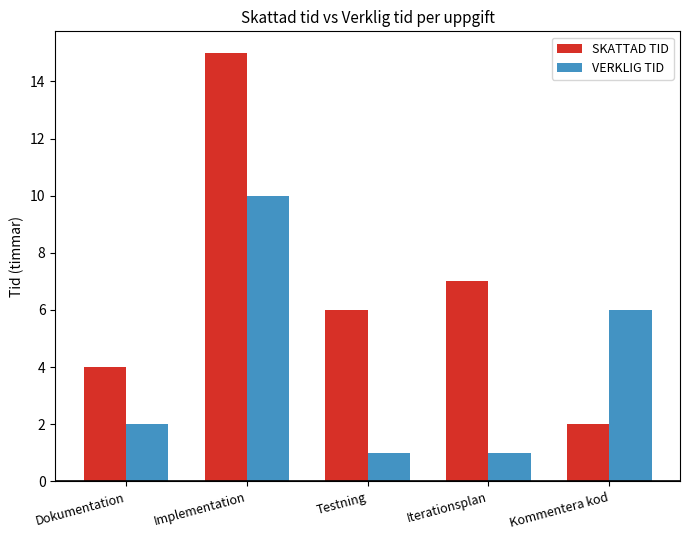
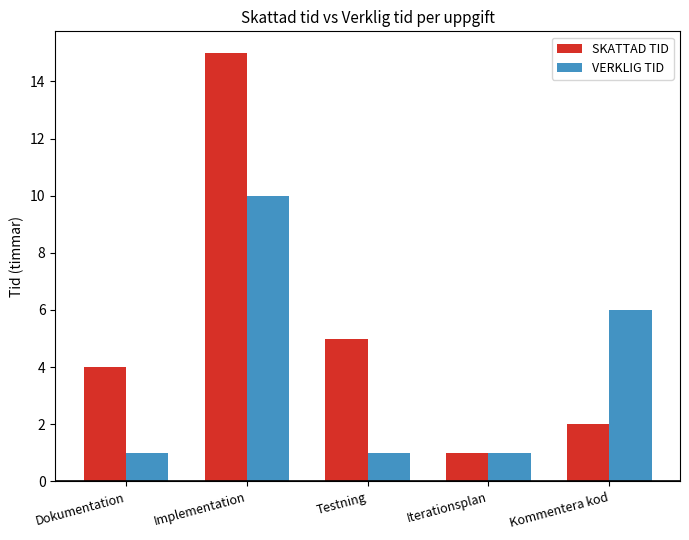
  {
    "SKATTAD TID": {
      "Dokumentation": 4,
      "Implementation": 15,
-     "Testning": 6,
-     "Iterationsplan": 7,
+     "Testning": 5,
+     "Iterationsplan": 1,
      "Kommentera kod": 2
    },
    "VERKLIG TID": {
-     "Dokumentation": 2,
+     "Dokumentation": 1,
      "Implementation": 10,
      "Testning": 1,
      "Iterationsplan": 1,
      "Kommentera kod": 6
    }
  }
